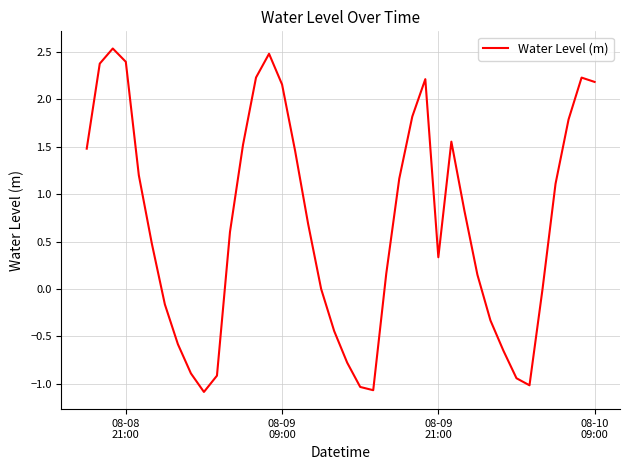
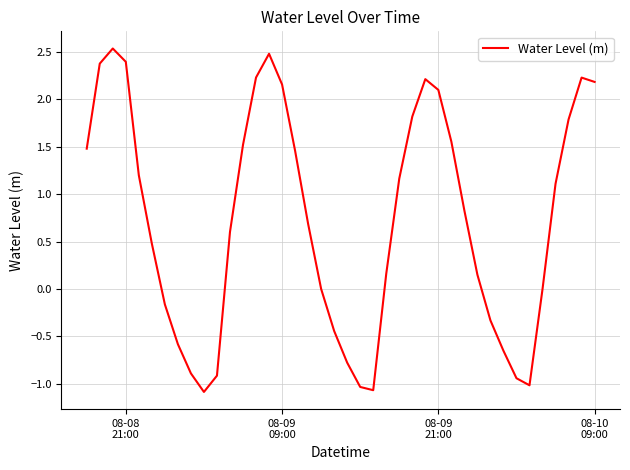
  {
    "08-08 21:00": 2.4,
    "08-09 09:00": 2.2,
-   "08-09 21:00": 0.3,
+   "08-09 21:00": 2.1,
    "08-10 09:00": 2.2
  }
